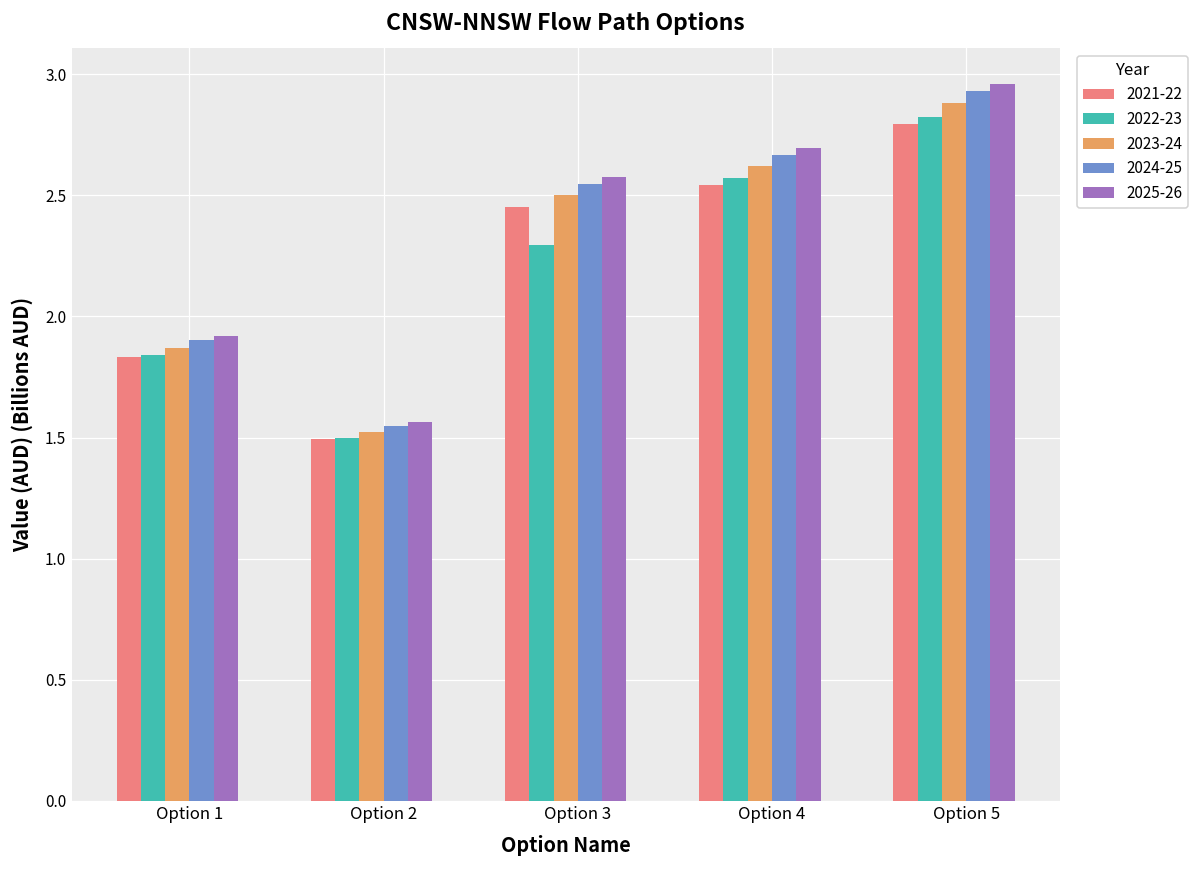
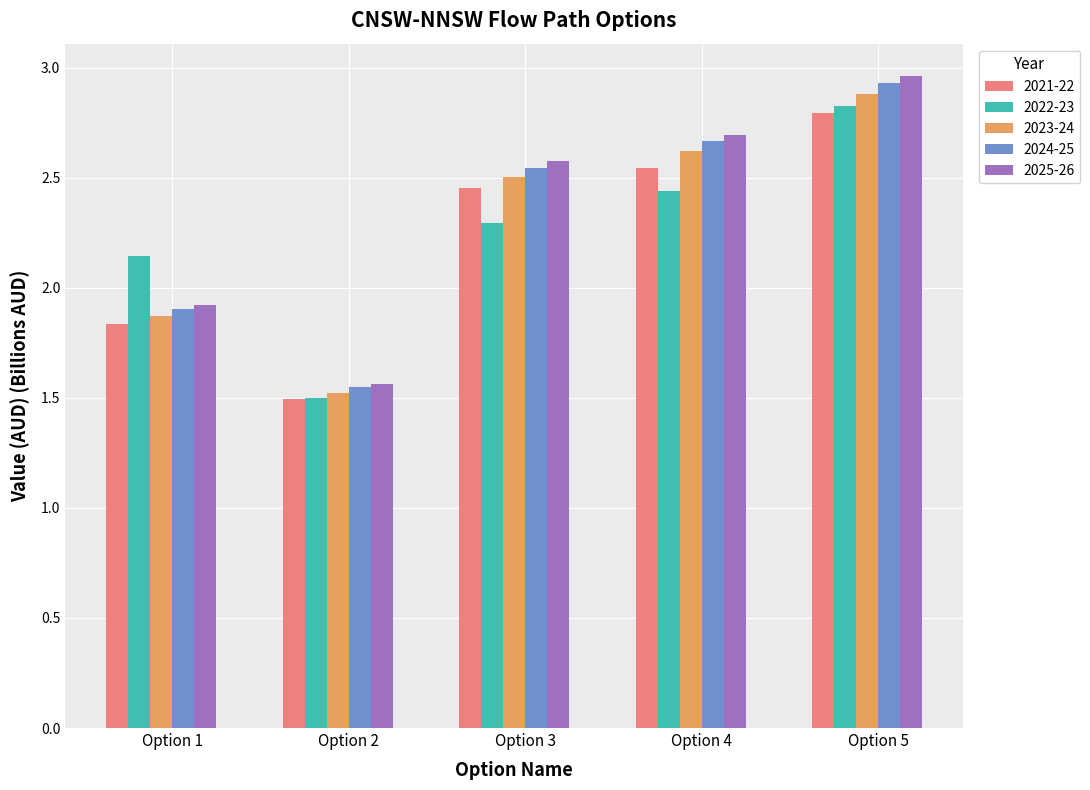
  {
    "2022-23": {
-     "Option 1": 1.84,
+     "Option 1": 2.15,
      "Option 2": 1.50,
      "Option 3": 2.29,
-     "Option 4": 2.57,
+     "Option 4": 2.44,
      "Option 5": 2.82
    }
  }
